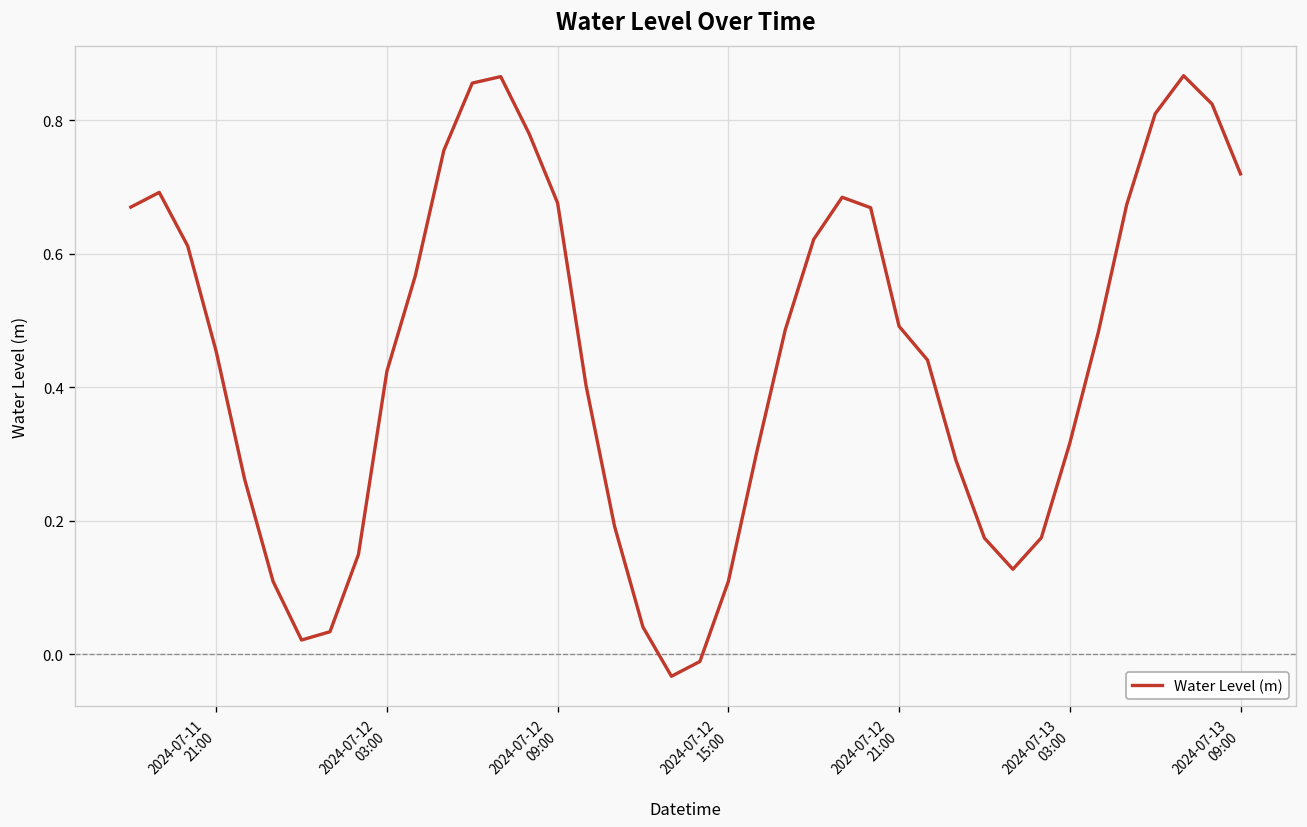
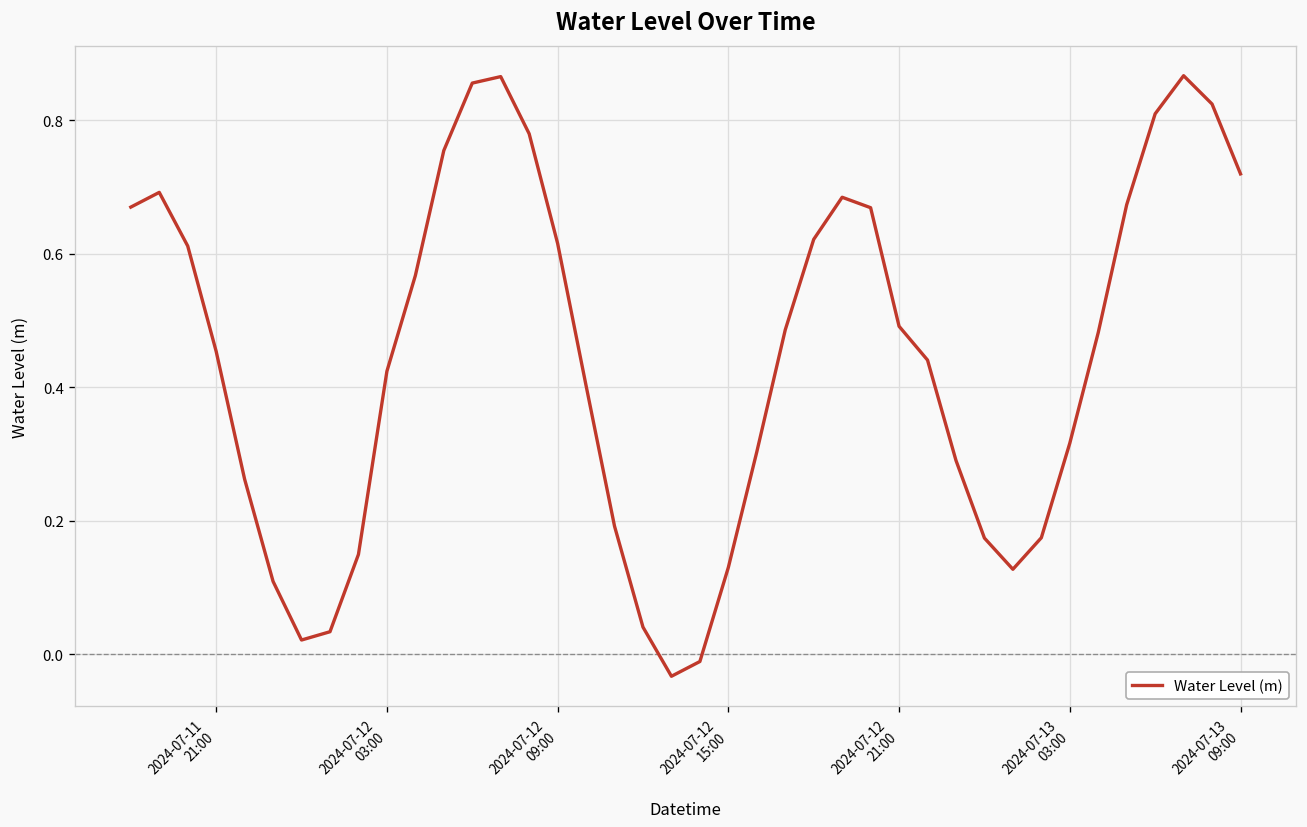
  {
    "2024-07-11 21:00": 0.45,
    "2024-07-12 03:00": 0.42,
-   "2024-07-12 09:00": 0.68,
-   "2024-07-12 15:00": 0.11,
+   "2024-07-12 09:00": 0.62,
+   "2024-07-12 15:00": 0.13,
    "2024-07-12 21:00": 0.49,
    "2024-07-13 03:00": 0.32,
    "2024-07-13 09:00": 0.72
  }
